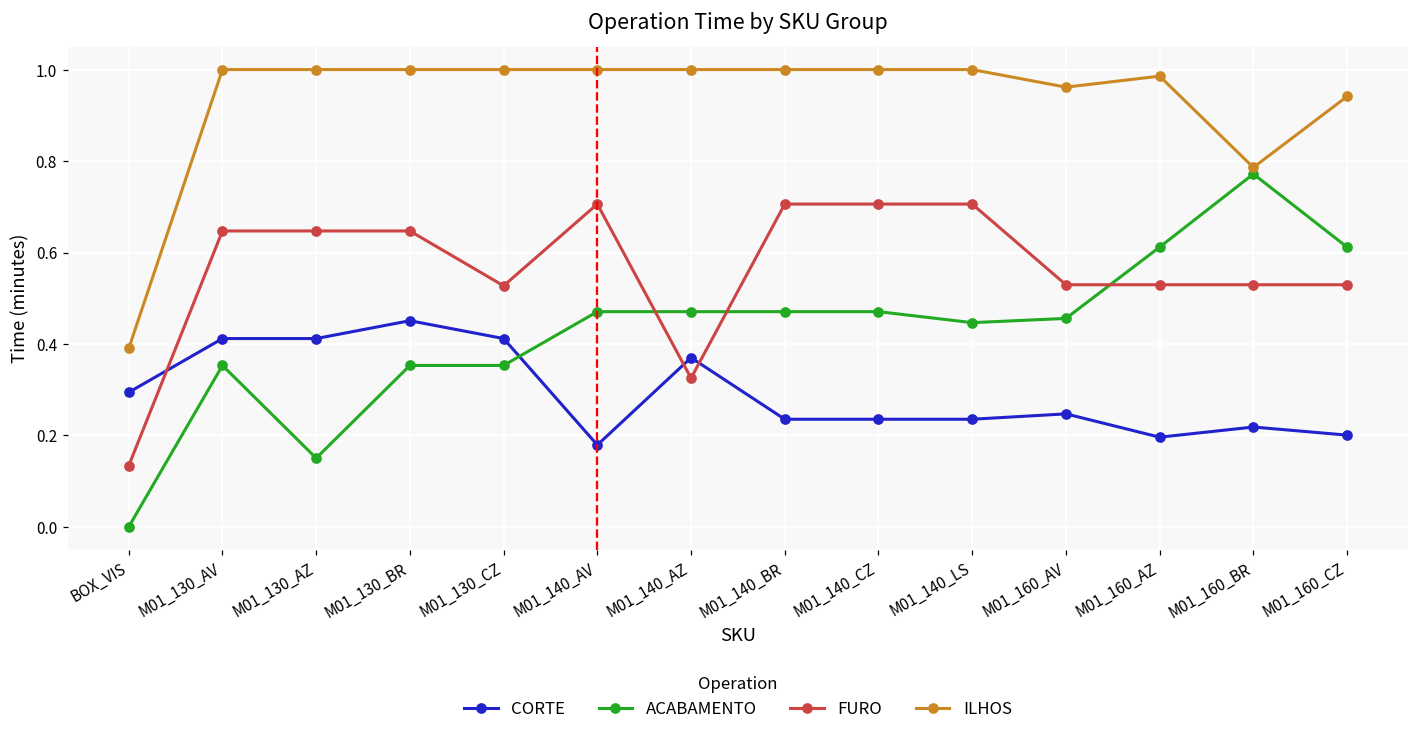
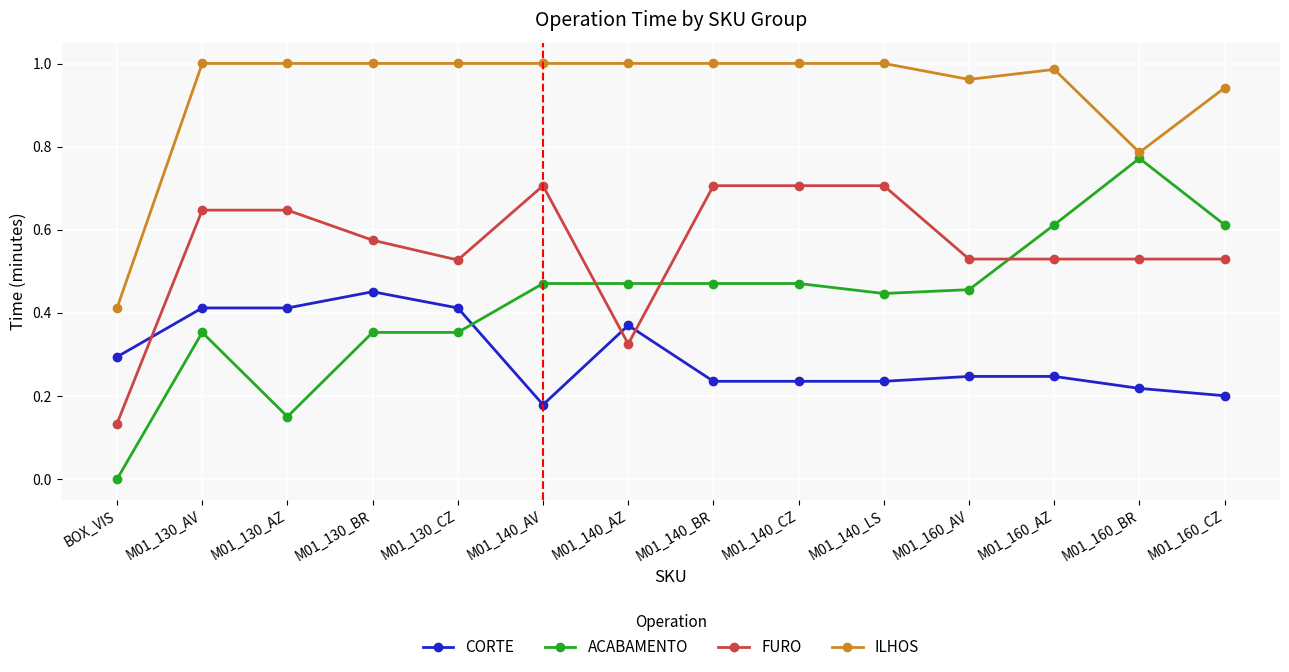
  {
    "CORTE": {
      "BOX_VIS": 0.29,
      "M01_130_AV": 0.41,
      "M01_130_AZ": 0.41,
      "M01_130_BR": 0.45,
      "M01_130_CZ": 0.41,
      "M01_140_AV": 0.18,
      "M01_140_AZ": 0.37,
      "M01_140_BR": 0.24,
      "M01_140_CZ": 0.24,
      "M01_140_LS": 0.24,
      "M01_160_AV": 0.25,
-     "M01_160_AZ": 0.20,
+     "M01_160_AZ": 0.25,
      "M01_160_BR": 0.22,
      "M01_160_CZ": 0.20
    },
    "ACABAMENTO": {
      "BOX_VIS": 0.00,
      "M01_130_AV": 0.35,
      "M01_130_AZ": 0.15,
      "M01_130_BR": 0.35,
      "M01_130_CZ": 0.35,
      "M01_140_AV": 0.47,
      "M01_140_AZ": 0.47,
      "M01_140_BR": 0.47,
      "M01_140_CZ": 0.47,
      "M01_140_LS": 0.45,
      "M01_160_AV": 0.46,
      "M01_160_AZ": 0.61,
      "M01_160_BR": 0.77,
      "M01_160_CZ": 0.61
    },
    "FURO": {
      "BOX_VIS": 0.13,
      "M01_130_AV": 0.65,
      "M01_130_AZ": 0.65,
-     "M01_130_BR": 0.65,
+     "M01_130_BR": 0.58,
      "M01_130_CZ": 0.53,
      "M01_140_AV": 0.71,
      "M01_140_AZ": 0.33,
      "M01_140_BR": 0.71,
      "M01_140_CZ": 0.71,
      "M01_140_LS": 0.71,
      "M01_160_AV": 0.53,
      "M01_160_AZ": 0.53,
      "M01_160_BR": 0.53,
      "M01_160_CZ": 0.53
    },
    "ILHOS": {
-     "BOX_VIS": 0.39,
+     "BOX_VIS": 0.41,
      "M01_130_AV": 1.00,
      "M01_130_AZ": 1.00,
      "M01_130_BR": 1.00,
      "M01_130_CZ": 1.00,
      "M01_140_AV": 1.00,
      "M01_140_AZ": 1.00,
      "M01_140_BR": 1.00,
      "M01_140_CZ": 1.00,
      "M01_140_LS": 1.00,
      "M01_160_AV": 0.96,
      "M01_160_AZ": 0.99,
      "M01_160_BR": 0.79,
      "M01_160_CZ": 0.94
    }
  }
